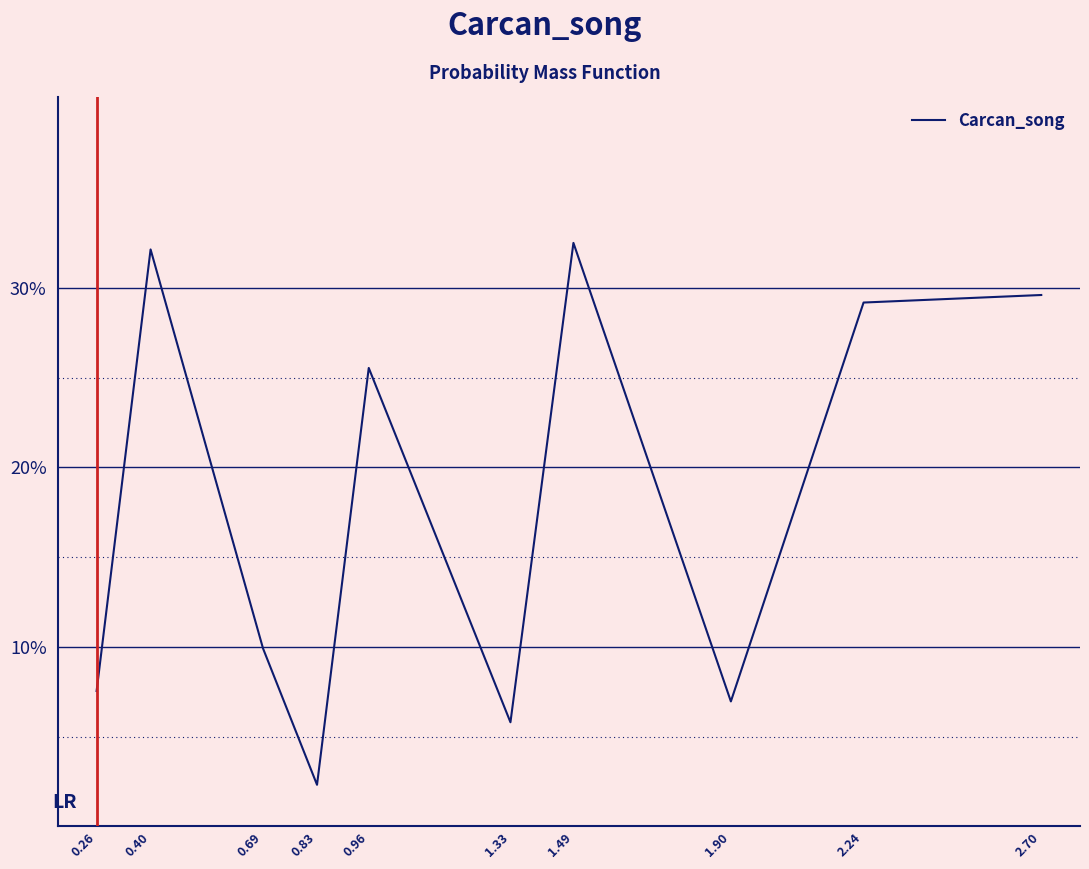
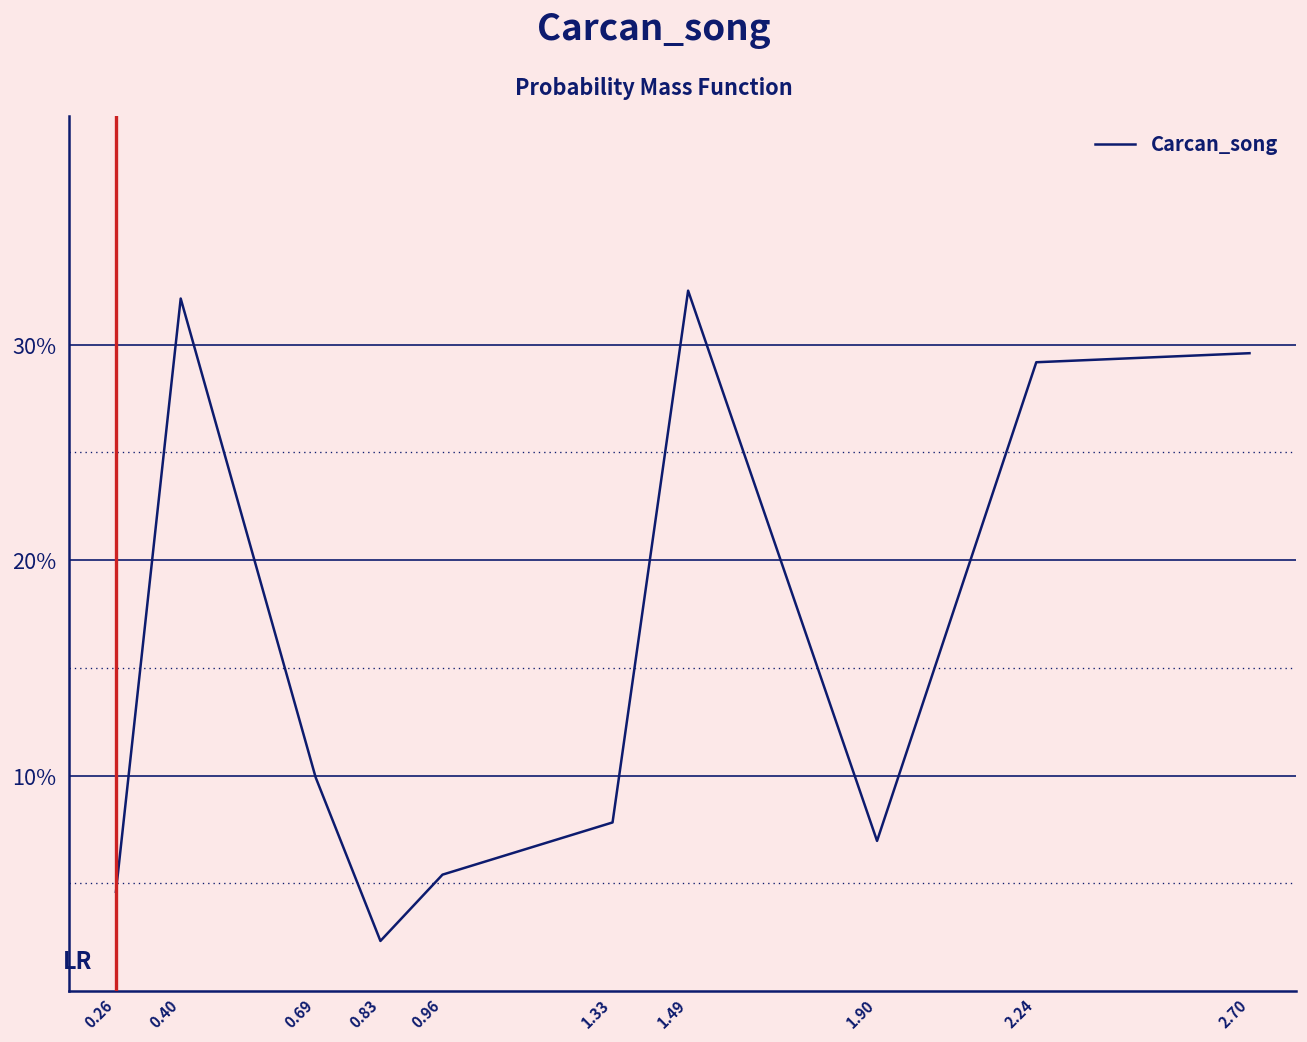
  {
-   "0.26": "7.5%",
+   "0.26": "4.6%",
    "0.40": "32.1%",
    "0.69": "9.9%",
    "0.83": "2.3%",
-   "0.96": "25.5%",
-   "1.33": "5.8%",
+   "0.96": "5.4%",
+   "1.33": "7.8%",
    "1.49": "32.5%",
    "1.90": "7.0%",
    "2.24": "29.2%",
    "2.70": "29.6%"
  }
